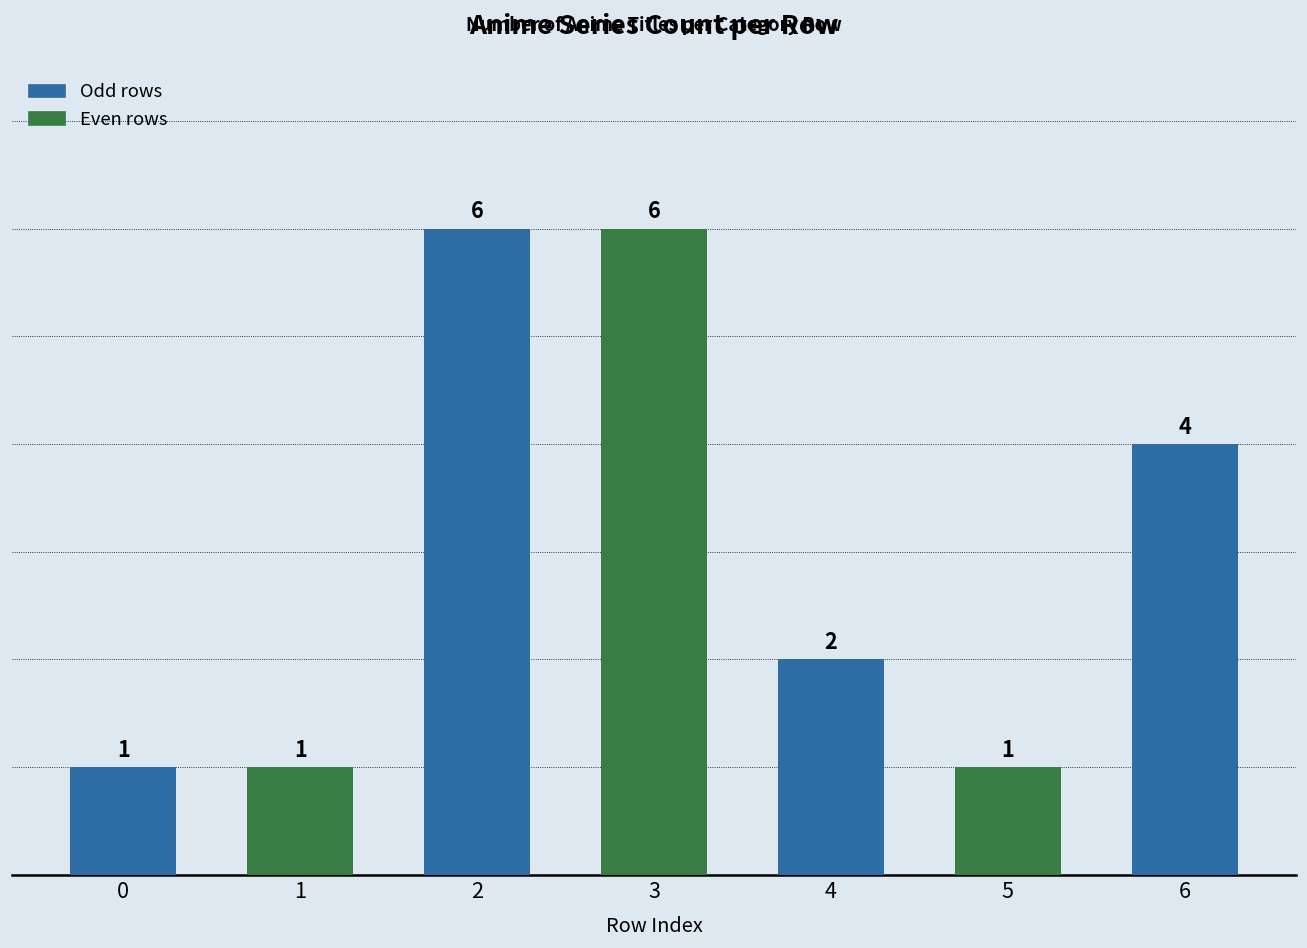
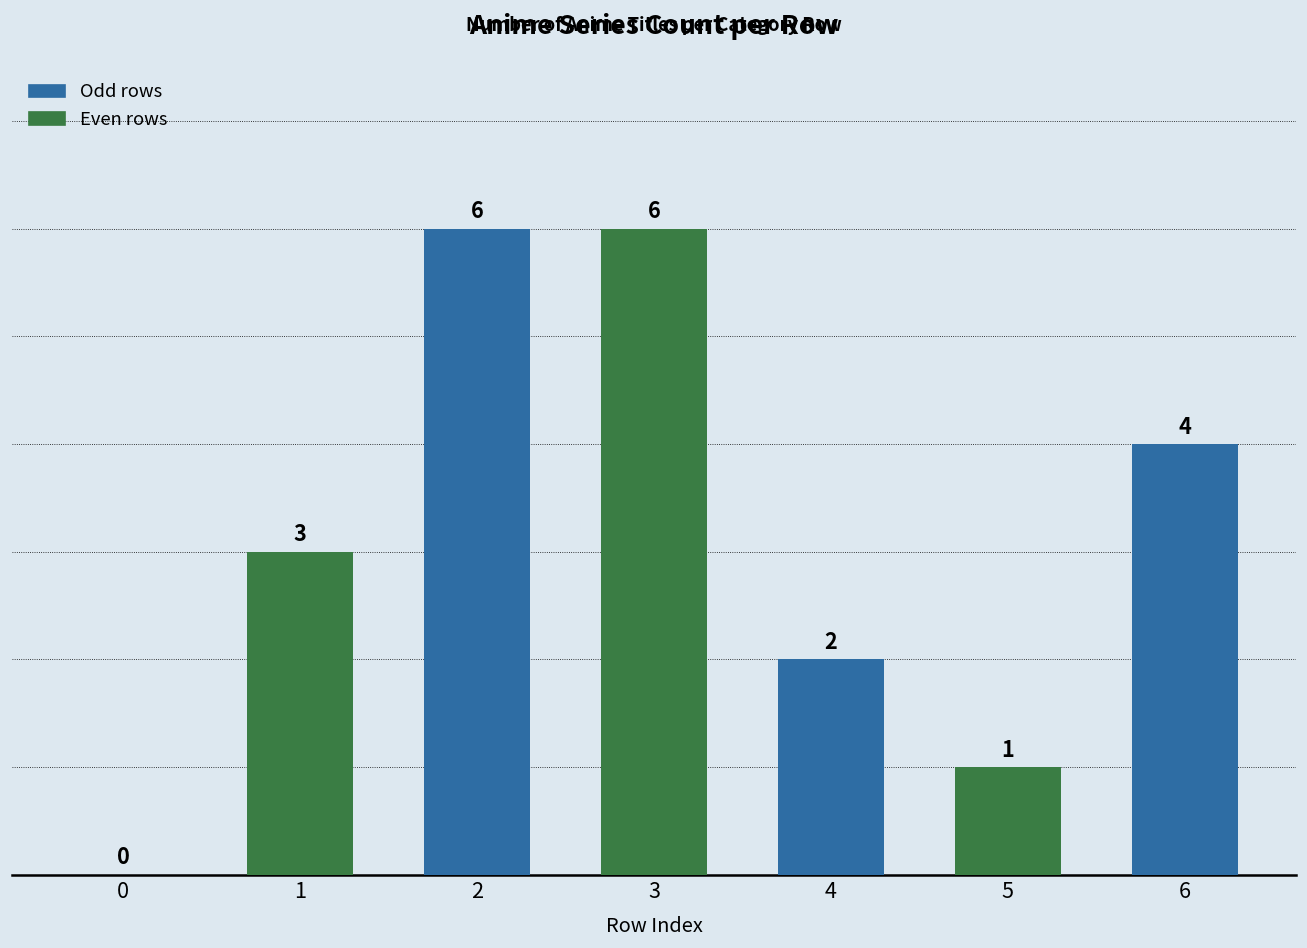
  {
-   "0": 1,
-   "1": 1,
+   "0": 0,
+   "1": 3,
    "2": 6,
    "3": 6,
    "4": 2,
    "5": 1,
    "6": 4
  }
